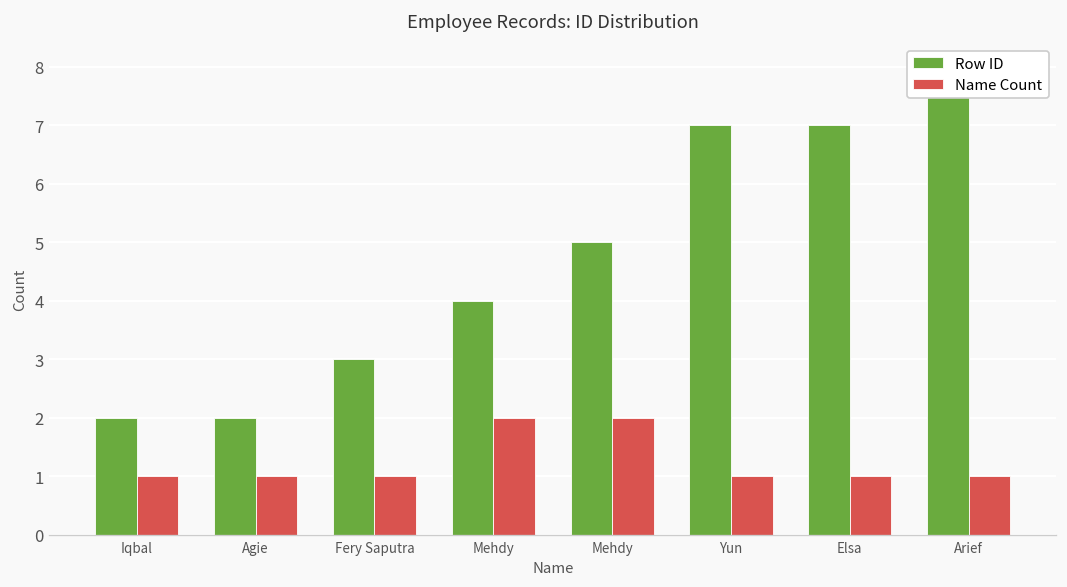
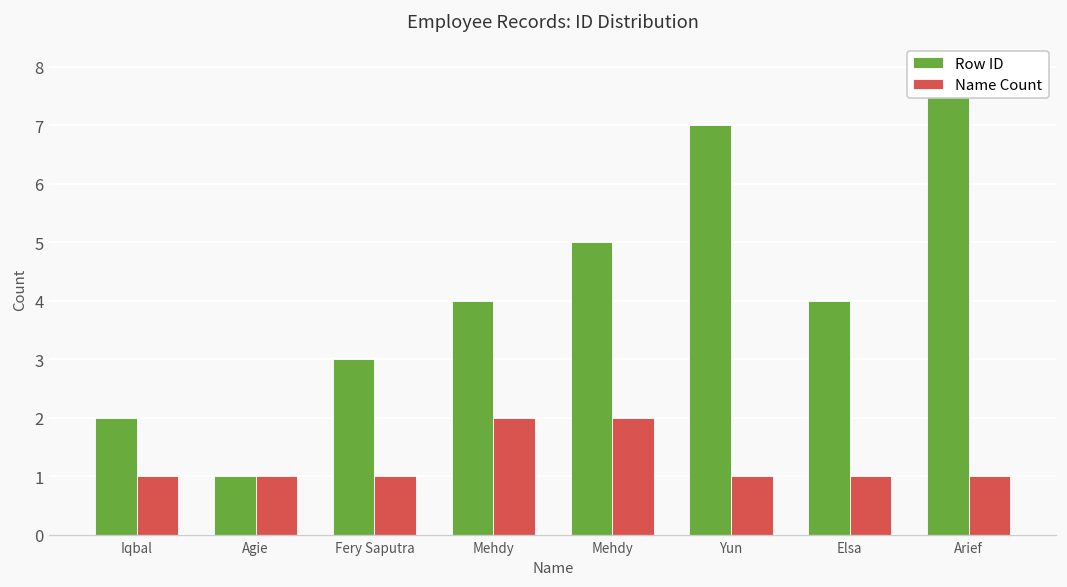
  {
    "Row ID": {
      "Iqbal": 2,
-     "Agie": 2,
+     "Agie": 1,
      "Fery Saputra": 3,
      "Yun": 7,
-     "Elsa": 7
+     "Elsa": 4
    },
    "Name Count": {
      "Iqbal": 1,
      "Agie": 1,
      "Fery Saputra": 1,
      "Yun": 1,
      "Elsa": 1,
      "Arief": 1
    }
  }
